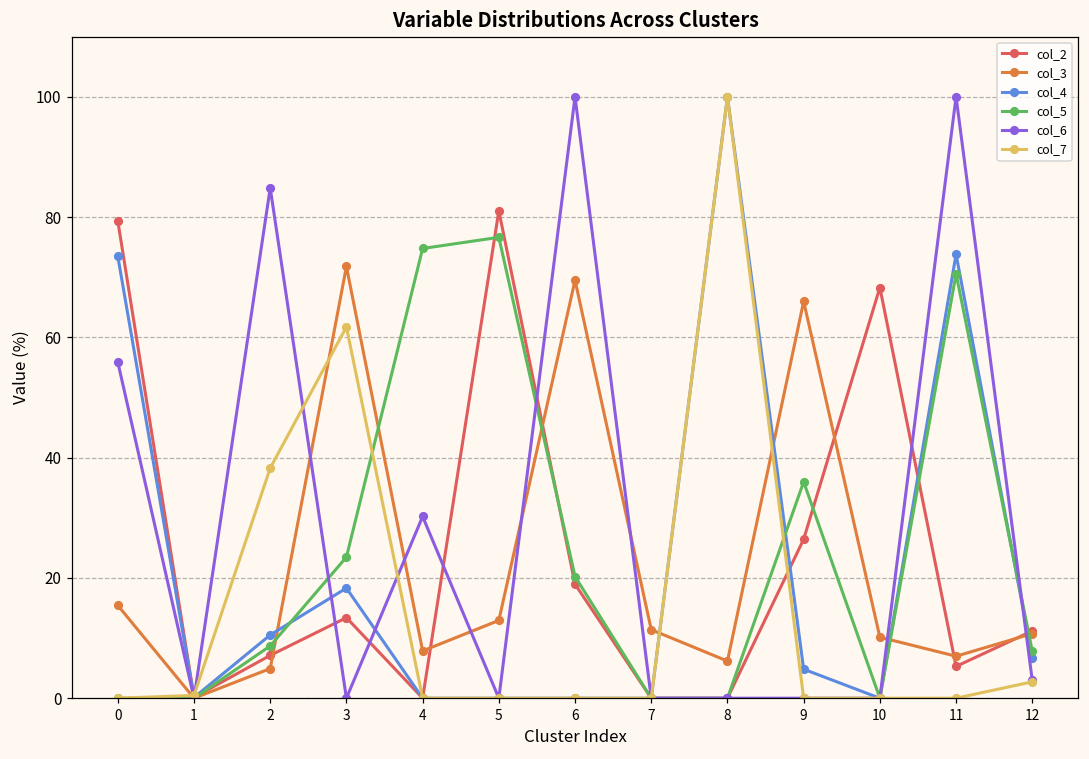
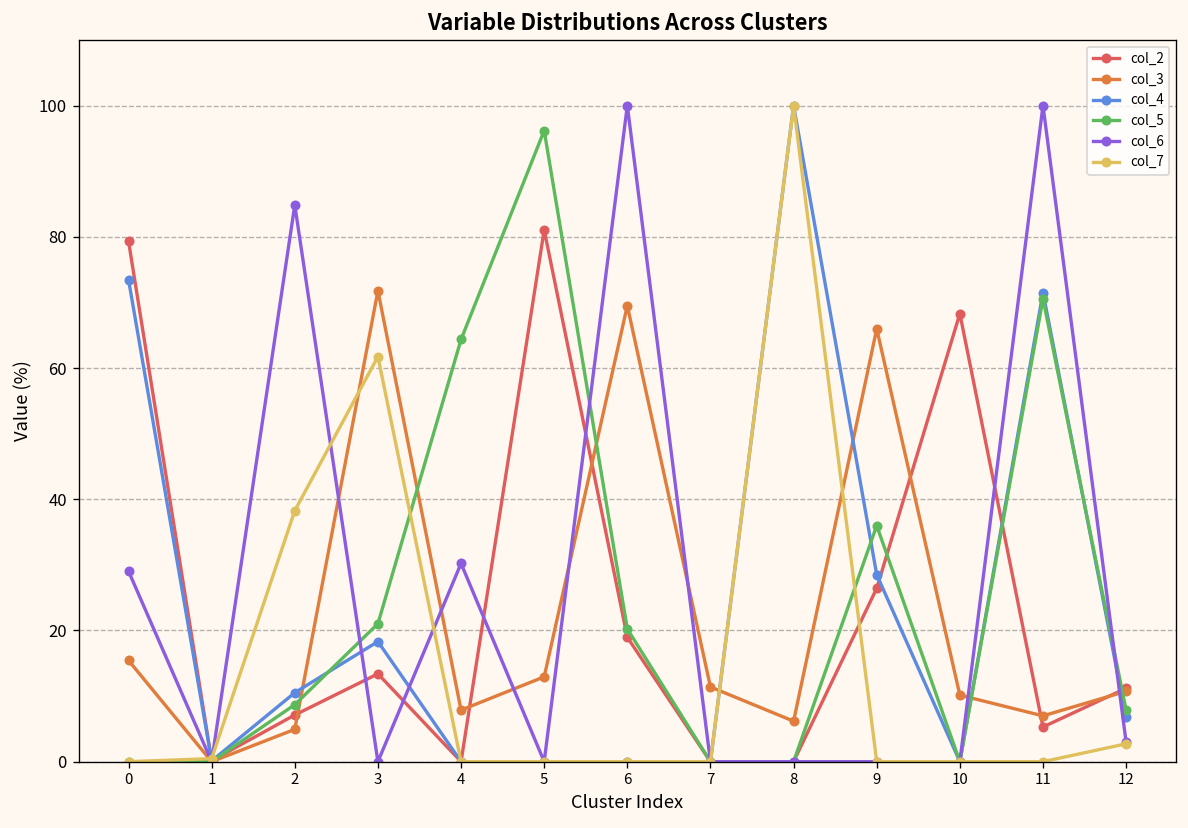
  {
    "col_4": {
      "0": 73,
      "2": 11,
      "3": 18,
-     "9": 5,
-     "11": 74,
+     "9": 29,
+     "11": 71,
      "12": 7
    },
    "col_5": {
      "2": 9,
-     "3": 23,
-     "4": 75,
-     "5": 77,
+     "3": 21,
+     "4": 64,
+     "5": 96,
      "6": 20,
      "9": 36,
      "11": 71,
      "12": 8
    },
    "col_6": {
-     "0": 56,
+     "0": 29,
      "2": 85,
      "3": 0,
      "4": 30,
      "6": 100,
      "11": 100
    },
    "col_7": {
      "2": 38,
      "3": 62,
      "11": 0
    }
  }
